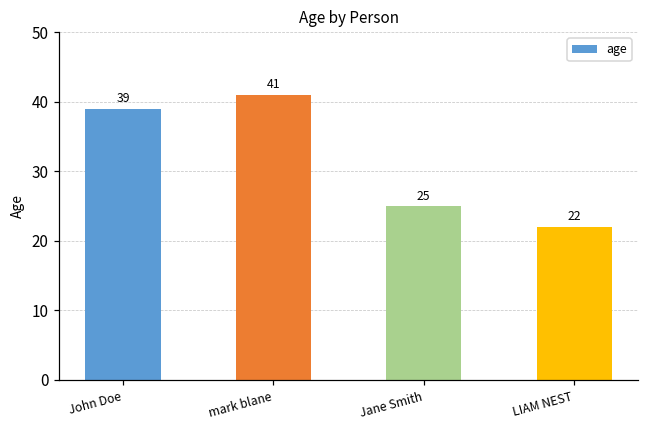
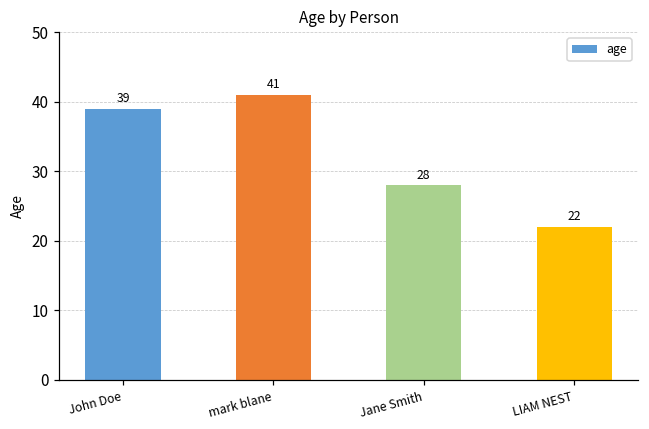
  {
    "John Doe": 39,
    "mark blane": 41,
-   "Jane Smith": 25,
+   "Jane Smith": 28,
    "LIAM NEST": 22
  }
